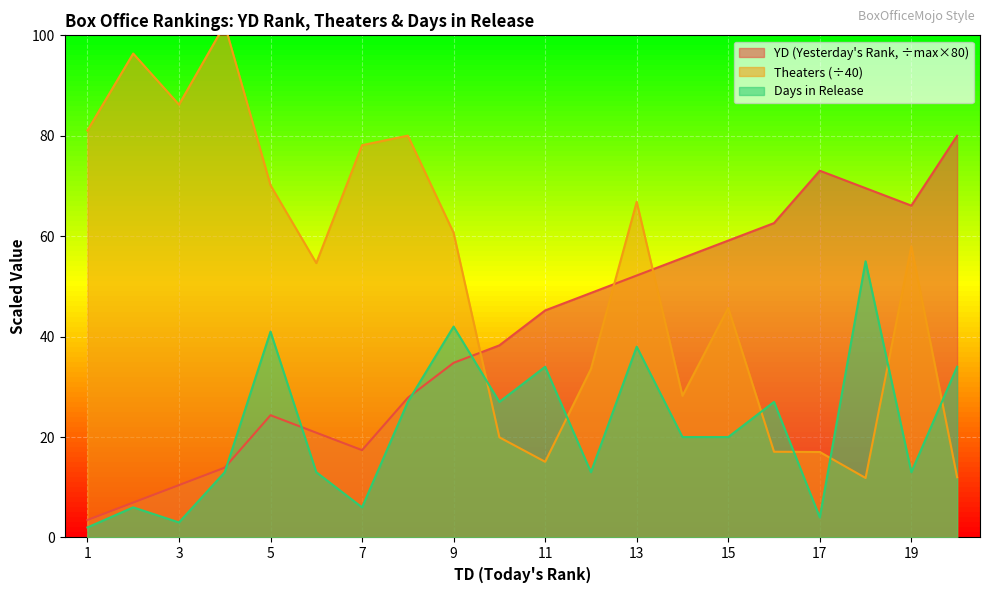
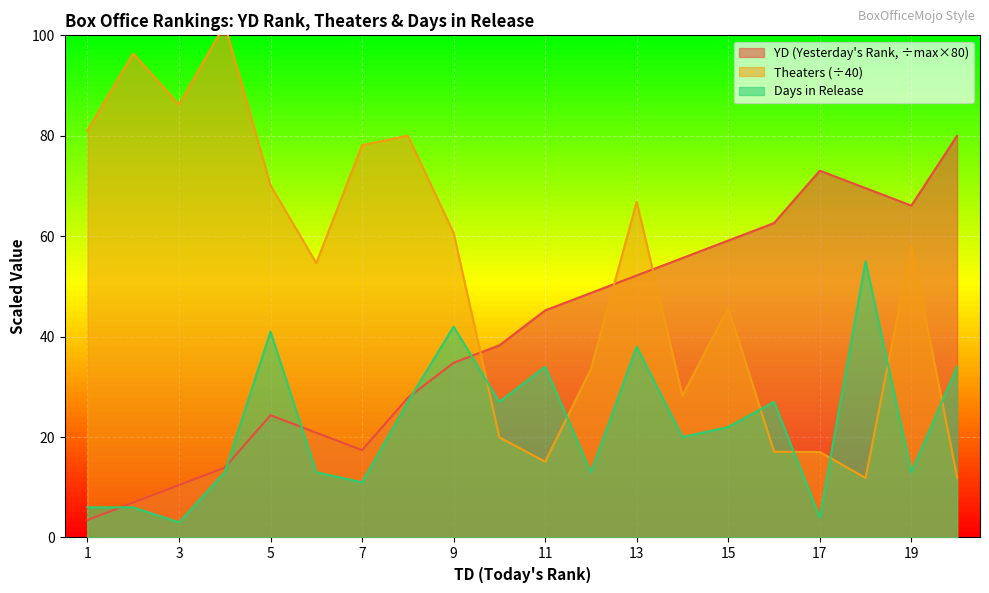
  {
    "Days in Release": {
-     "1": 2,
+     "1": 6,
      "3": 3,
      "5": 41,
-     "7": 6,
+     "7": 11,
      "9": 42,
      "11": 34,
      "13": 38,
-     "15": 20,
+     "15": 22,
      "17": 4,
      "19": 13
    }
  }
